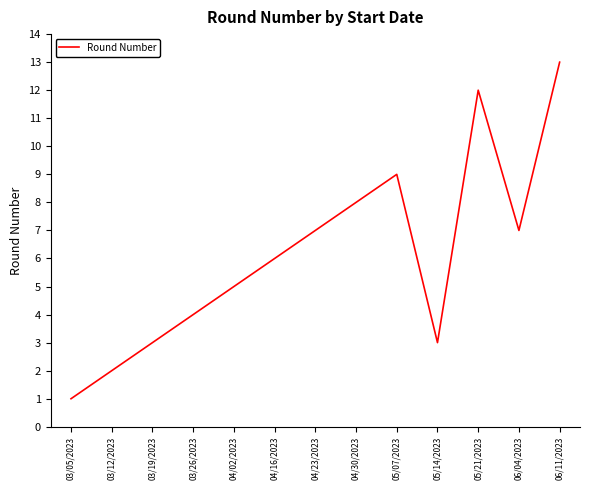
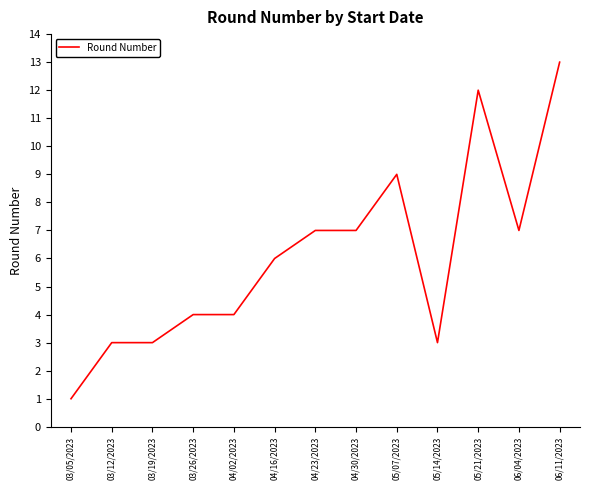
  {
    "03/05/2023": 1,
-   "03/12/2023": 2,
+   "03/12/2023": 3,
    "03/19/2023": 3,
    "03/26/2023": 4,
-   "04/02/2023": 5,
+   "04/02/2023": 4,
    "04/16/2023": 6,
    "04/23/2023": 7,
-   "04/30/2023": 8,
+   "04/30/2023": 7,
    "05/07/2023": 9,
    "05/14/2023": 3,
    "05/21/2023": 12,
    "06/04/2023": 7,
    "06/11/2023": 13
  }
